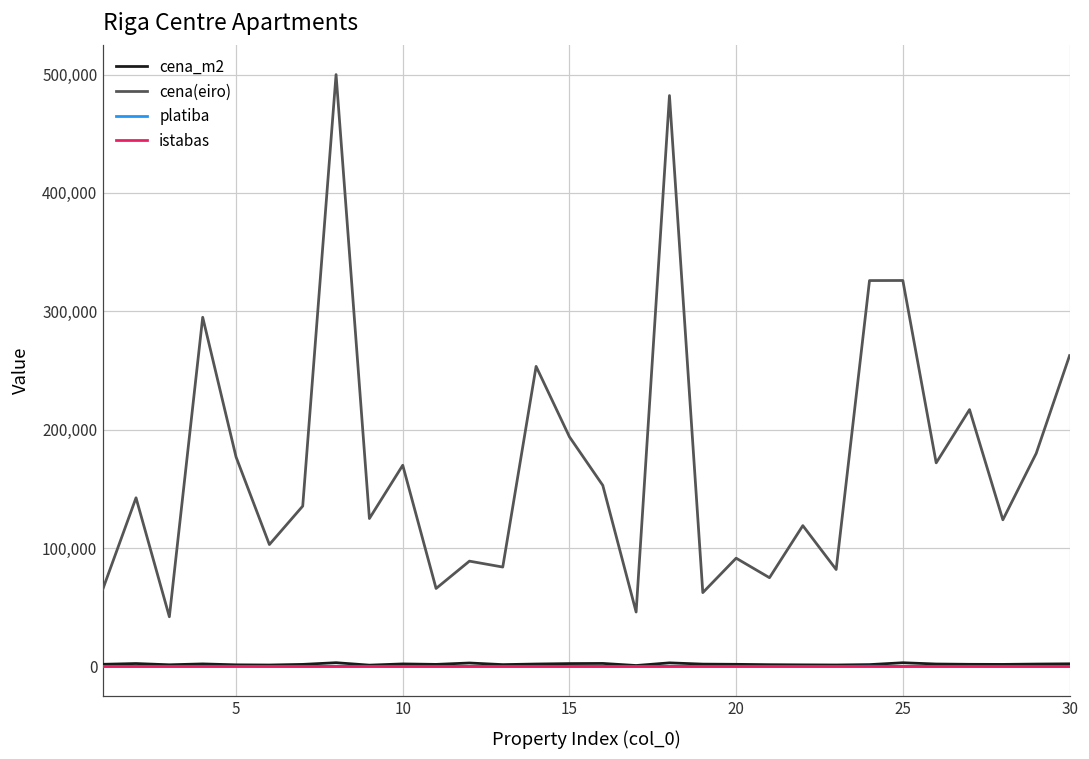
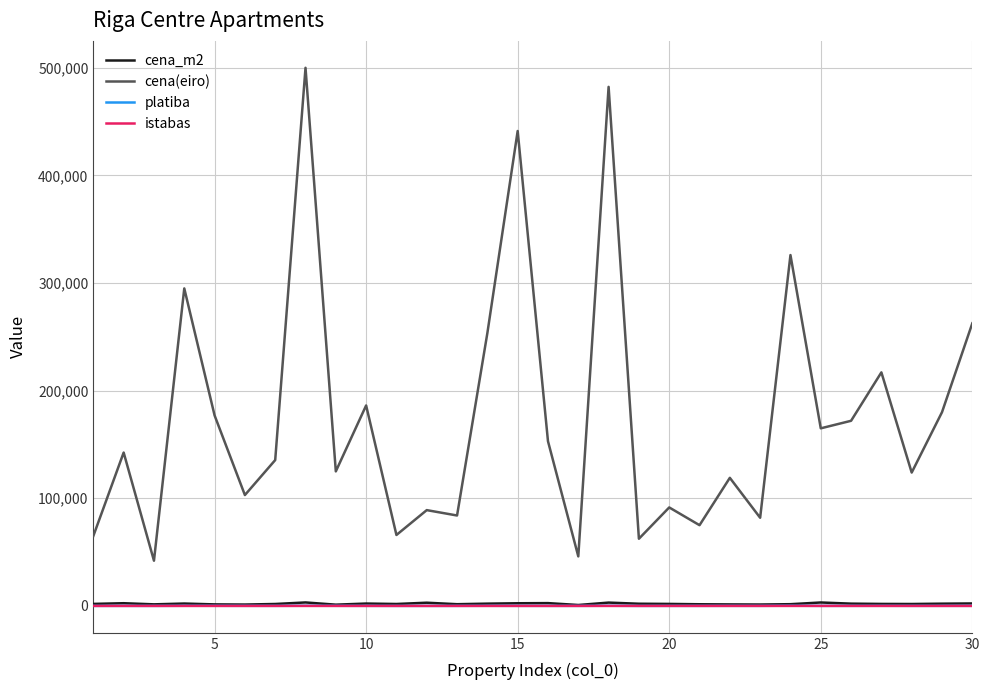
  {
    "cena_m2": {
      "25": "3,000"
    },
    "cena(eiro)": {
      "5": "177,000",
-     "10": "170,000",
-     "15": "194,000",
+     "10": "186,000",
+     "15": "441,000",
      "20": "91,000",
-     "25": "326,000",
+     "25": "165,000",
      "30": "263,000"
    },
    "istabas": {
      "15": "0",
      "25": "0"
    }
  }
